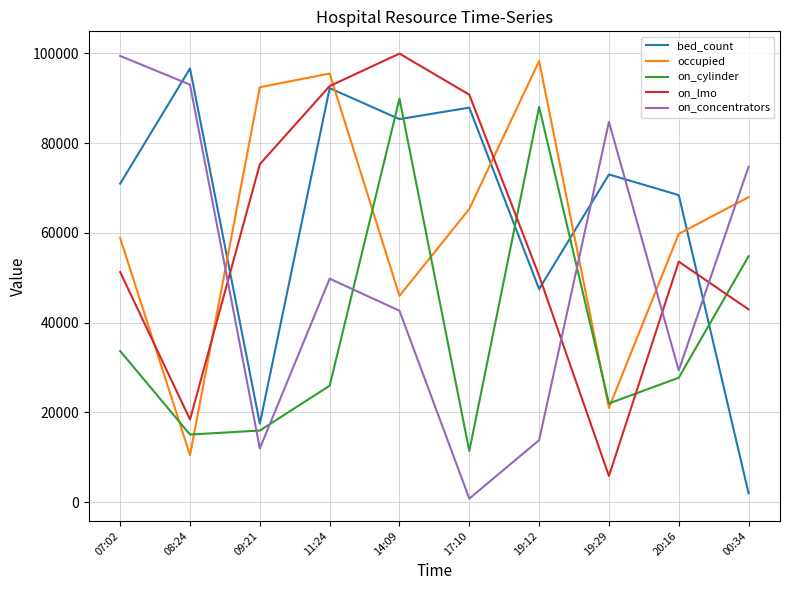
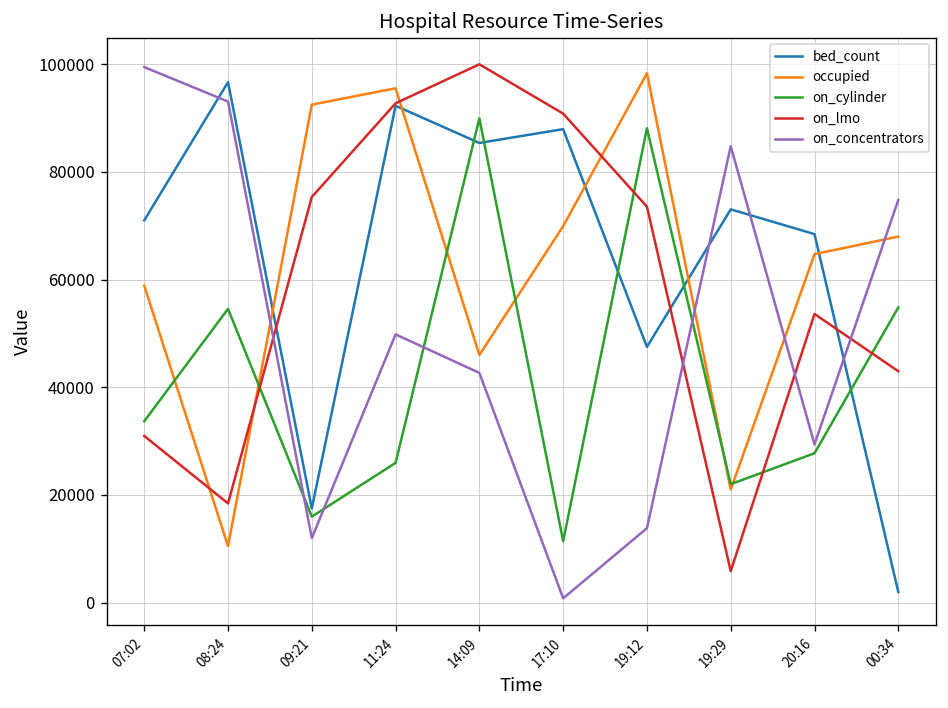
  {
    "bed_count": {
      "07:02": 71000,
      "08:24": 97000,
      "09:21": 17000,
      "14:09": 85000,
      "17:10": 88000,
      "19:12": 47000,
      "19:29": 73000,
      "20:16": 68000,
      "00:34": 2000
    },
    "occupied": {
      "07:02": 59000,
      "08:24": 10000,
      "09:21": 92000,
      "11:24": 96000,
      "14:09": 46000,
-     "17:10": 65000,
+     "17:10": 70000,
      "19:12": 98000,
      "19:29": 21000,
-     "20:16": 60000,
+     "20:16": 65000,
      "00:34": 68000
    },
    "on_cylinder": {
      "07:02": 34000,
-     "08:24": 15000,
+     "08:24": 55000,
      "09:21": 16000,
      "11:24": 26000,
      "14:09": 90000,
      "17:10": 11000,
      "19:12": 88000,
      "19:29": 22000,
      "20:16": 28000,
      "00:34": 55000
    },
    "on_lmo": {
-     "07:02": 51000,
+     "07:02": 31000,
      "08:24": 18000,
      "09:21": 75000,
      "14:09": 100000,
      "17:10": 91000,
-     "19:12": 50000,
+     "19:12": 74000,
      "19:29": 6000,
      "20:16": 54000,
      "00:34": 43000
    },
    "on_concentrators": {
      "07:02": 99000,
      "08:24": 93000,
      "09:21": 12000,
      "11:24": 50000,
      "14:09": 43000,
      "17:10": 1000,
      "19:12": 14000,
      "19:29": 85000,
      "20:16": 29000,
      "00:34": 75000
    }
  }
